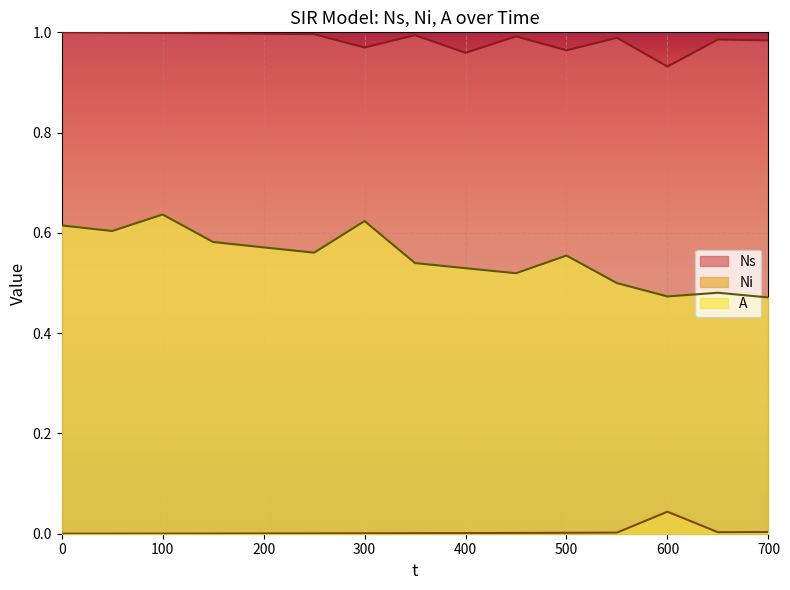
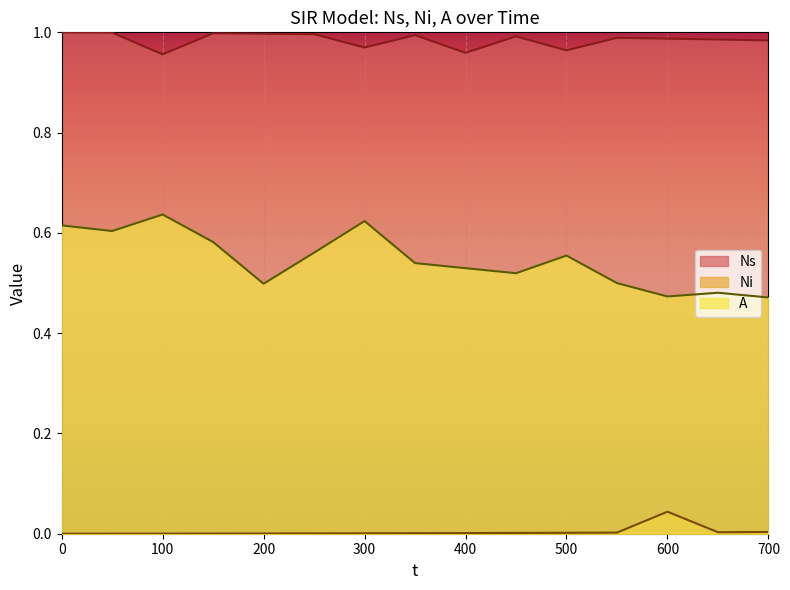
  {
    "Ns": {
      "0": 1.00,
-     "100": 1.00,
+     "100": 0.96,
      "200": 1.00,
      "300": 0.97,
      "400": 0.96,
      "500": 0.96,
-     "600": 0.93,
+     "600": 0.99,
      "700": 0.98
    },
    "Ni": {
      "0": 0.00,
      "100": 0.00,
      "200": 0.00,
      "300": 0.00,
      "400": 0.00,
      "500": 0.00,
      "600": 0.04,
      "700": 0.00
    },
    "A": {
      "0": 0.61,
      "100": 0.64,
-     "200": 0.57,
+     "200": 0.50,
      "300": 0.62,
      "400": 0.53,
      "500": 0.55,
      "600": 0.47,
      "700": 0.47
    }
  }
